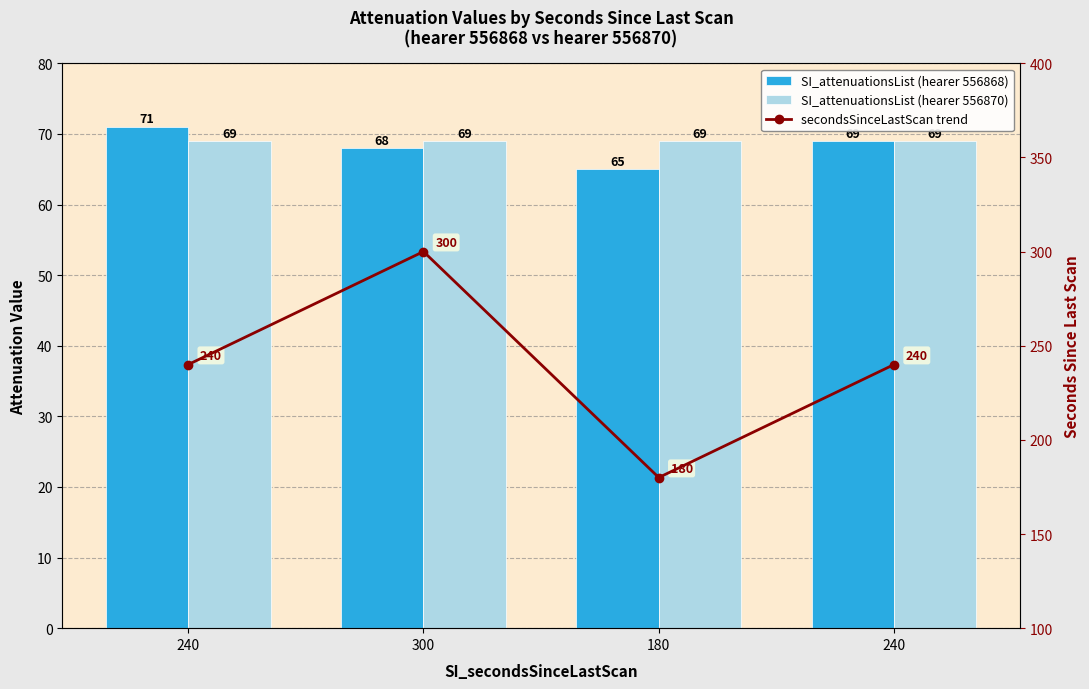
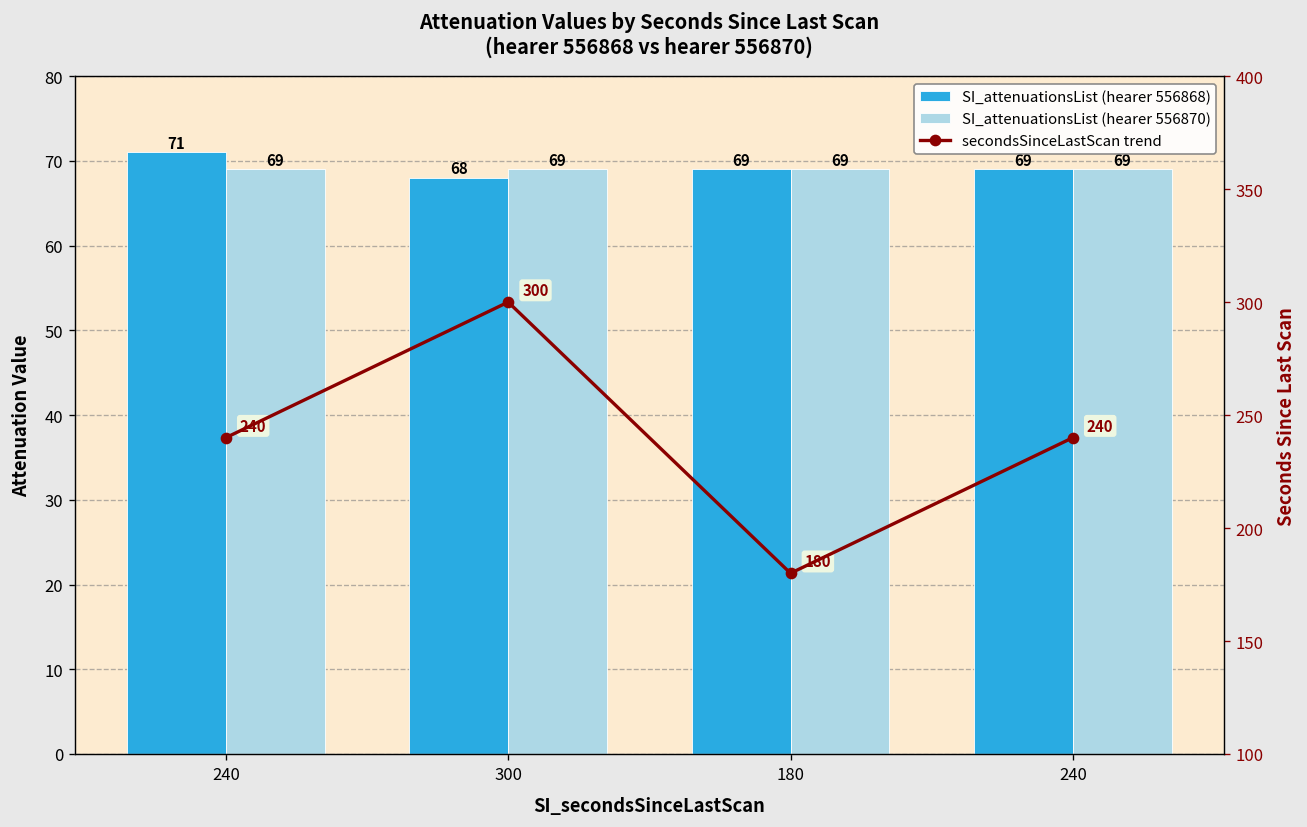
  {
    "SI_attenuationsList (hearer 556868)": {
      "300": 68,
-     "180": 65
+     "180": 69
    },
    "SI_attenuationsList (hearer 556870)": {
      "300": 69,
      "180": 69
    }
  }
